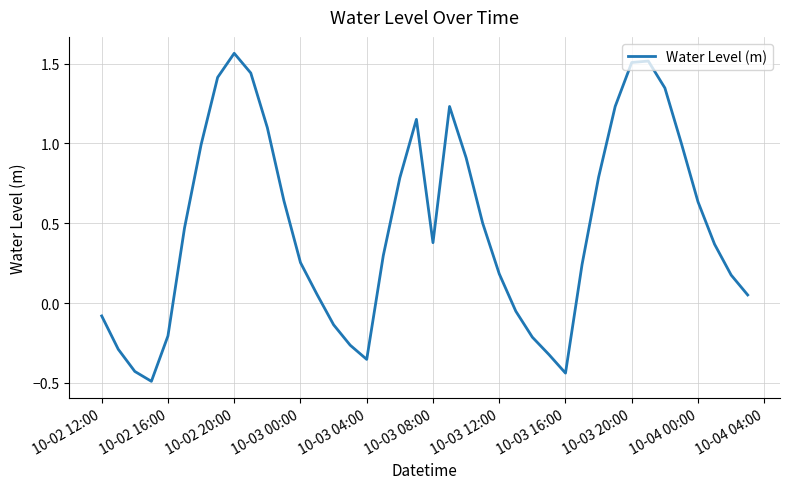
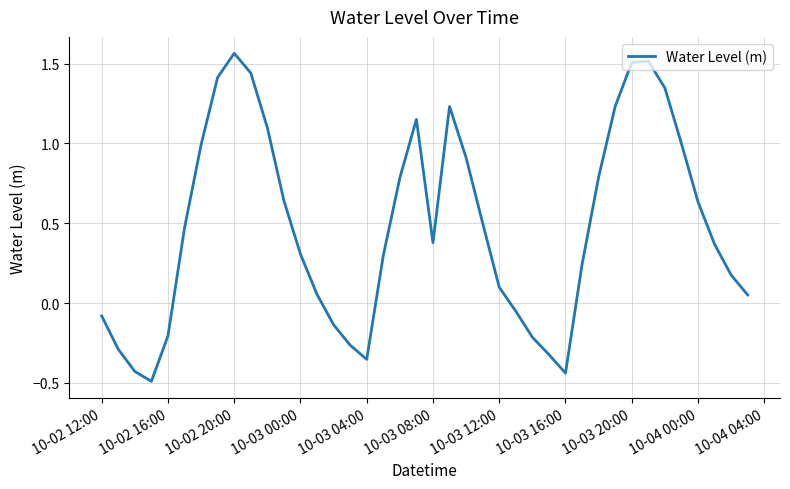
  {
    "10-02 12:00": -0.08,
    "10-02 16:00": -0.21,
    "10-02 20:00": 1.56,
-   "10-03 00:00": 0.25,
+   "10-03 00:00": 0.31,
    "10-03 04:00": -0.35,
    "10-03 08:00": 0.38,
-   "10-03 12:00": 0.18,
+   "10-03 12:00": 0.10,
    "10-03 16:00": -0.44,
    "10-04 00:00": 0.63
  }
